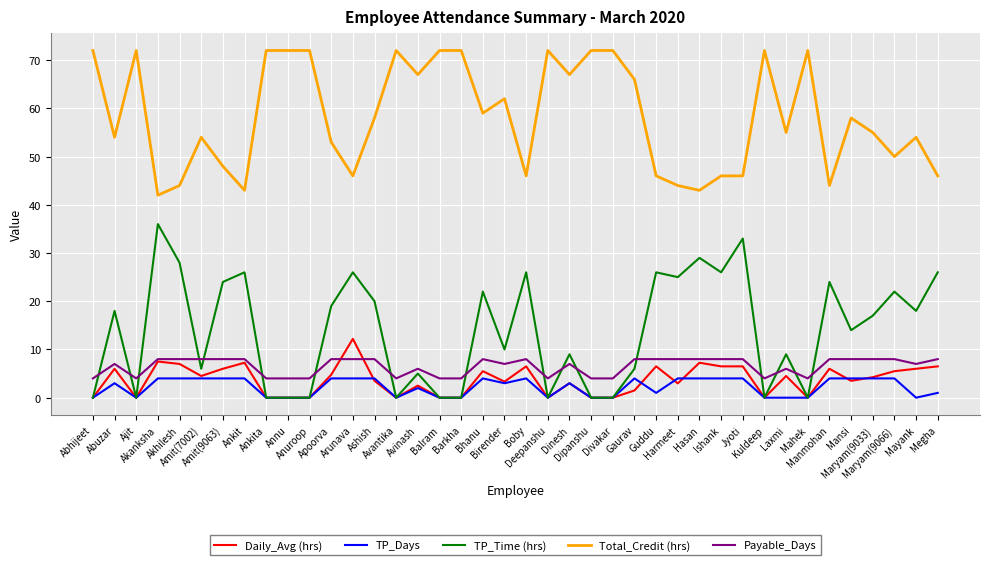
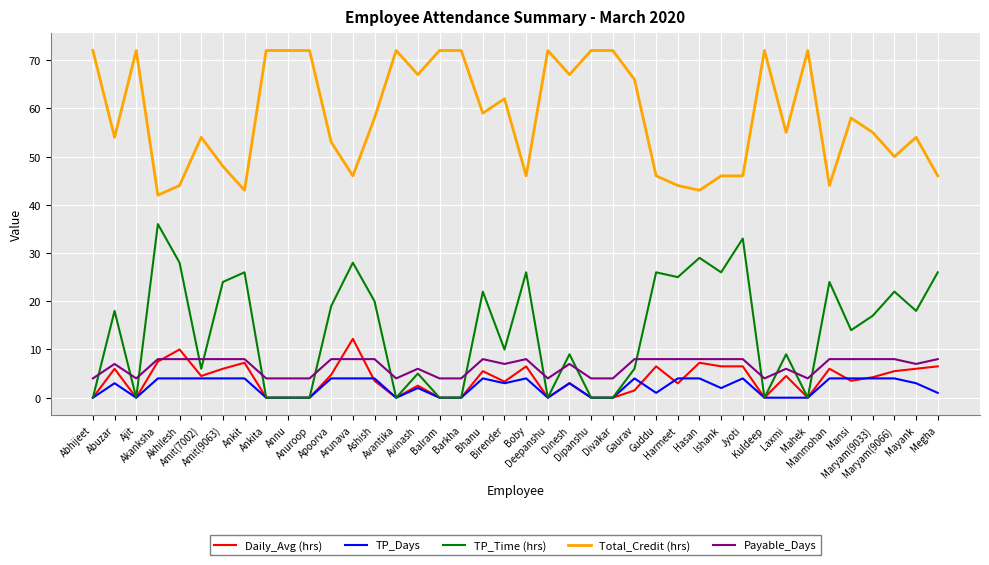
  {
    "Daily_Avg (hrs)": {
      "Abuzar": 6,
-     "Akhilesh": 7,
+     "Akhilesh": 10,
      "Amit(9063)": 6,
      "Ankit": 7,
      "Apoorva": 5,
      "Arunava": 12,
      "Bhanu": 6,
      "Boby": 7,
      "Gaurav": 2,
      "Guddu": 7,
      "Harmeet": 3,
      "Hasan": 7,
      "Ishank": 7,
      "Jyoti": 7,
      "Laxmi": 5,
      "Manmohan": 6,
      "Maryam(9066)": 6,
      "Mayank": 6,
      "Megha": 7
    },
    "TP_Days": {
      "Abuzar": 3,
      "Akanksha": 4,
      "Akhilesh": 4,
      "Amit(9063)": 4,
      "Ankit": 4,
      "Apoorva": 4,
      "Arunava": 4,
      "Bhanu": 4,
      "Boby": 4,
      "Gaurav": 4,
      "Guddu": 1,
      "Harmeet": 4,
      "Hasan": 4,
-     "Ishank": 4,
+     "Ishank": 2,
      "Jyoti": 4,
      "Laxmi": 0,
      "Manmohan": 4,
      "Maryam(9066)": 4,
-     "Mayank": 0,
+     "Mayank": 3,
      "Megha": 1
    },
    "TP_Time (hrs)": {
      "Abuzar": 18,
      "Akanksha": 36,
      "Akhilesh": 28,
      "Amit(7002)": 6,
      "Amit(9063)": 24,
      "Ankit": 26,
      "Apoorva": 19,
-     "Arunava": 26,
+     "Arunava": 28,
      "Ashish": 20,
      "Avinash": 5,
      "Bhanu": 22,
      "Birender": 10,
      "Boby": 26,
      "Dinesh": 9,
      "Gaurav": 6,
      "Guddu": 26,
      "Harmeet": 25,
      "Hasan": 29,
      "Ishank": 26,
      "Jyoti": 33,
      "Laxmi": 9,
      "Manmohan": 24,
      "Mansi": 14,
      "Maryam(9033)": 17,
      "Maryam(9066)": 22,
      "Mayank": 18,
      "Megha": 26
    },
    "Total_Credit (hrs)": {
      "Abhijeet": 72,
      "Abuzar": 54,
      "Ajit": 72,
      "Akanksha": 42,
      "Akhilesh": 44,
      "Amit(7002)": 54,
      "Amit(9063)": 48,
      "Ankit": 43,
      "Ankita": 72,
      "Annu": 72,
      "Anuroop": 72,
      "Apoorva": 53,
      "Arunava": 46,
      "Ashish": 58,
      "Avantika": 72,
      "Avinash": 67,
      "Balram": 72,
      "Barkha": 72,
      "Bhanu": 59,
      "Birender": 62,
      "Boby": 46,
      "Deepanshu": 72,
      "Dinesh": 67,
      "Dipanshu": 72,
      "Divakar": 72,
      "Gaurav": 66,
      "Guddu": 46,
      "Harmeet": 44,
      "Hasan": 43,
      "Ishank": 46,
      "Jyoti": 46,
      "Kuldeep": 72,
      "Laxmi": 55,
      "Mahek": 72,
      "Manmohan": 44,
      "Mansi": 58,
      "Maryam(9033)": 55,
      "Maryam(9066)": 50,
      "Mayank": 54,
      "Megha": 46
    },
    "Payable_Days": {
      "Abhijeet": 4,
      "Abuzar": 7,
      "Ajit": 4,
      "Akhilesh": 8,
      "Amit(7002)": 8,
      "Amit(9063)": 8,
      "Ankit": 8,
      "Ankita": 4,
      "Annu": 4,
      "Anuroop": 4,
      "Apoorva": 8,
      "Arunava": 8,
      "Ashish": 8,
      "Avantika": 4,
      "Avinash": 6,
      "Balram": 4,
      "Barkha": 4,
      "Bhanu": 8,
      "Birender": 7,
      "Boby": 8,
      "Deepanshu": 4,
      "Dinesh": 7,
      "Dipanshu": 4,
      "Divakar": 4,
      "Gaurav": 8,
      "Guddu": 8,
      "Harmeet": 8,
      "Hasan": 8,
      "Ishank": 8,
      "Jyoti": 8,
      "Kuldeep": 4,
      "Laxmi": 6,
      "Mahek": 4,
      "Manmohan": 8,
      "Mansi": 8,
      "Maryam(9033)": 8,
      "Maryam(9066)": 8,
      "Mayank": 7,
      "Megha": 8
    }
  }
